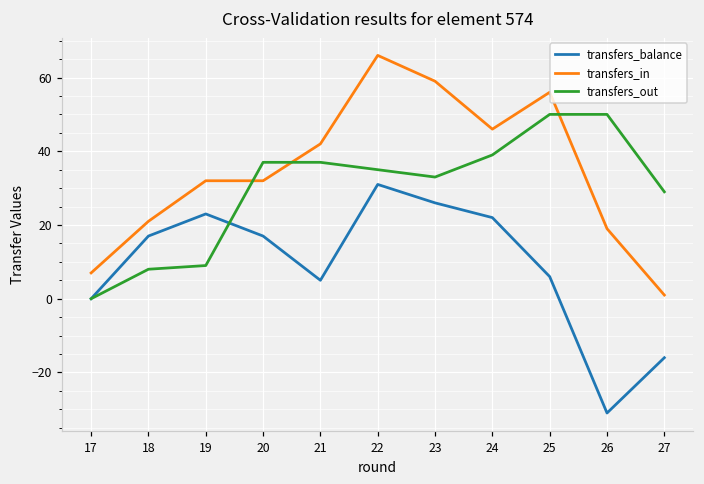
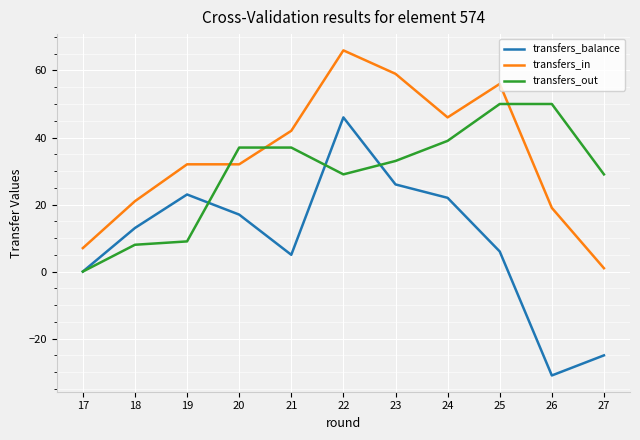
  {
    "transfers_balance": {
-     "18": 17,
+     "18": 13,
      "19": 23,
      "20": 17,
      "21": 5,
-     "22": 31,
+     "22": 46,
      "23": 26,
      "24": 22,
      "25": 6,
      "26": -31,
-     "27": -16
+     "27": -25
    },
    "transfers_in": {
      "17": 7,
      "18": 21,
      "19": 32,
      "20": 32,
      "21": 42,
      "22": 66,
      "23": 59,
      "24": 46,
      "26": 19,
      "27": 1
    },
    "transfers_out": {
      "18": 8,
      "19": 9,
      "20": 37,
      "21": 37,
-     "22": 35,
+     "22": 29,
      "23": 33,
      "24": 39,
      "25": 50,
      "26": 50,
      "27": 29
    }
  }
